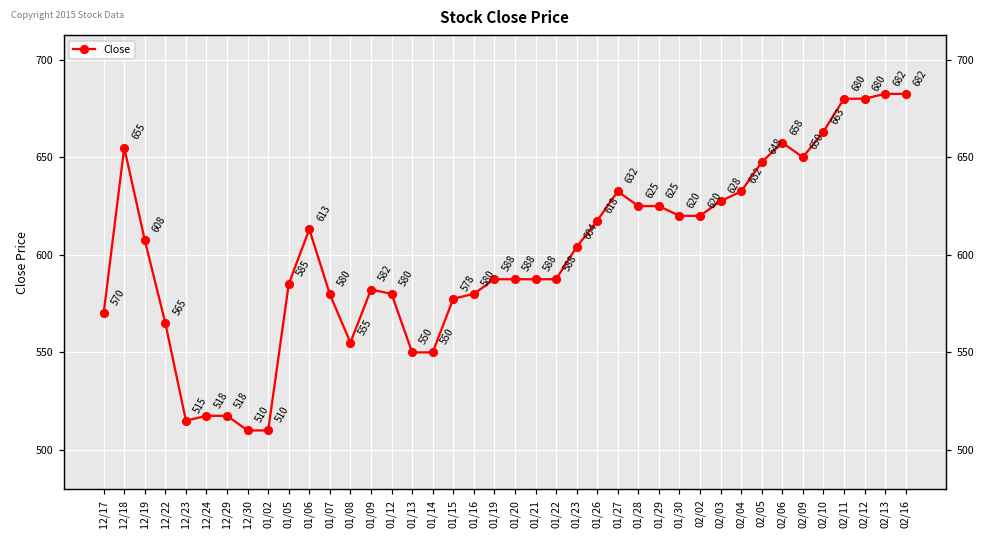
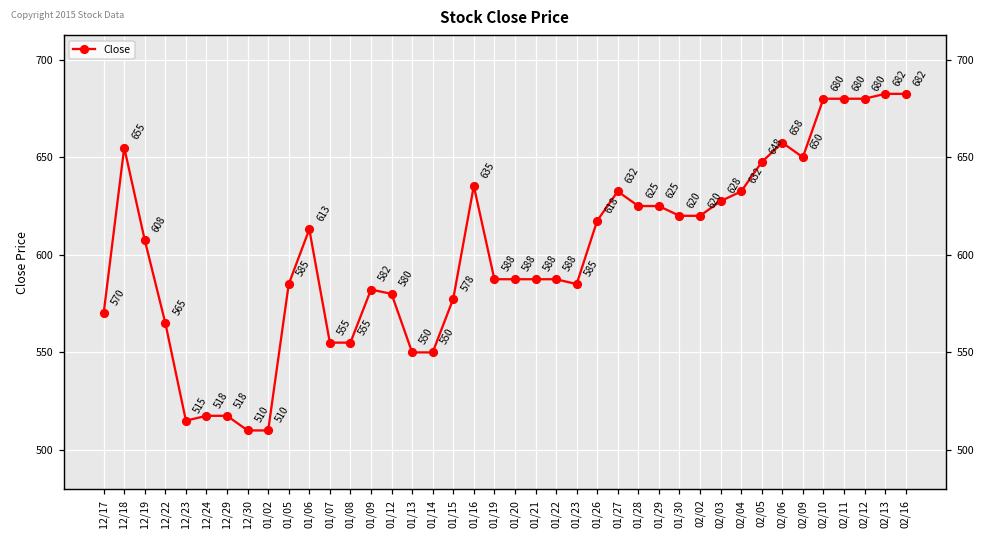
  {
    "12/17": 570,
    "12/18": 655,
    "12/19": 608,
    "12/22": 565,
    "12/29": 518,
    "01/02": 510,
    "01/05": 585,
    "01/06": 613,
-   "01/07": 580,
+   "01/07": 555,
    "01/08": 555,
    "01/09": 582,
    "01/12": 580,
    "01/14": 550,
-   "01/16": 580,
+   "01/16": 635,
    "01/20": 588,
    "01/21": 588,
    "01/22": 588,
-   "01/23": 604,
+   "01/23": 585,
    "01/26": 618,
    "01/27": 632,
    "01/29": 625,
    "02/02": 620,
    "02/04": 632,
    "02/06": 658,
-   "02/10": 663,
+   "02/10": 680,
    "02/12": 680,
    "02/16": 682
  }
